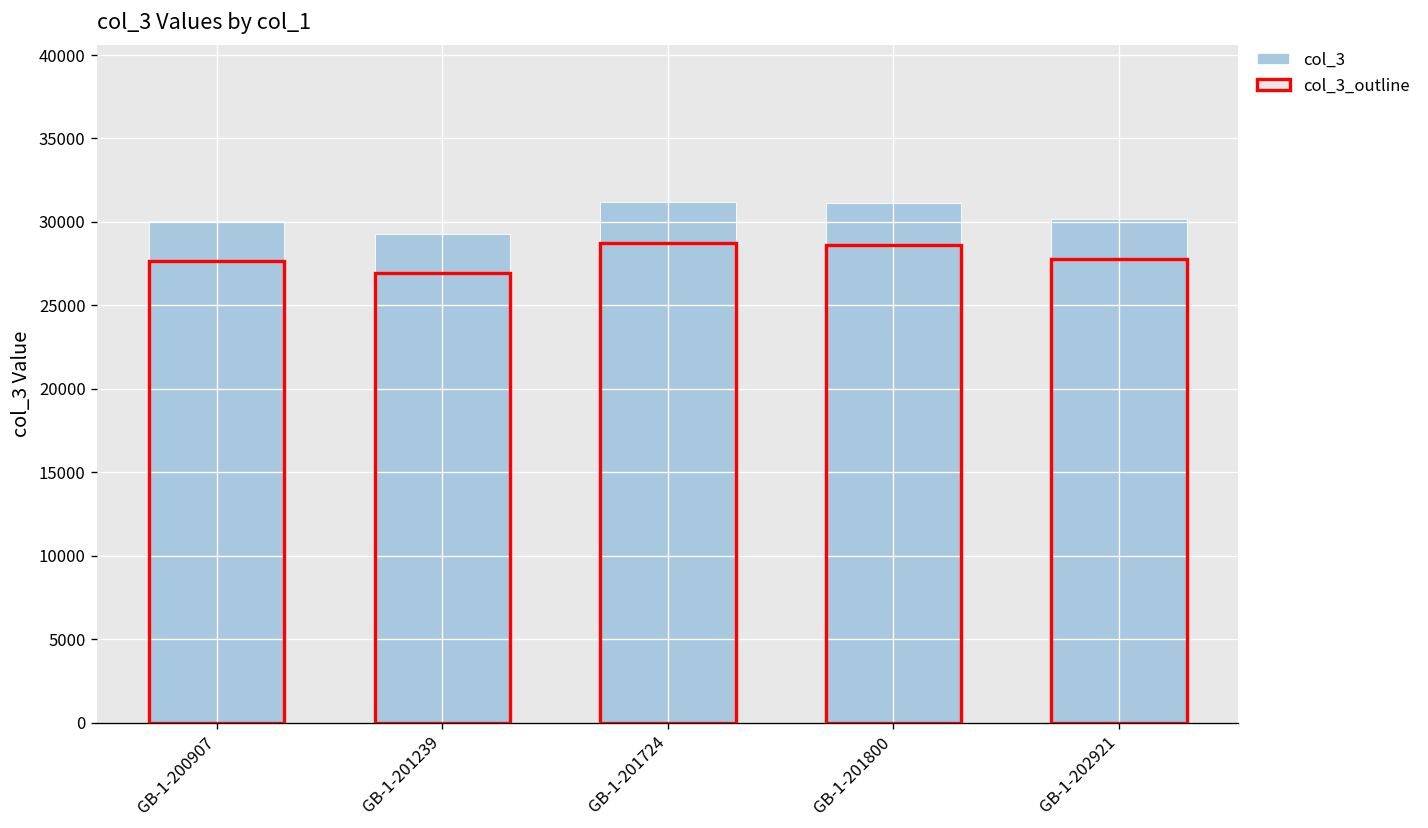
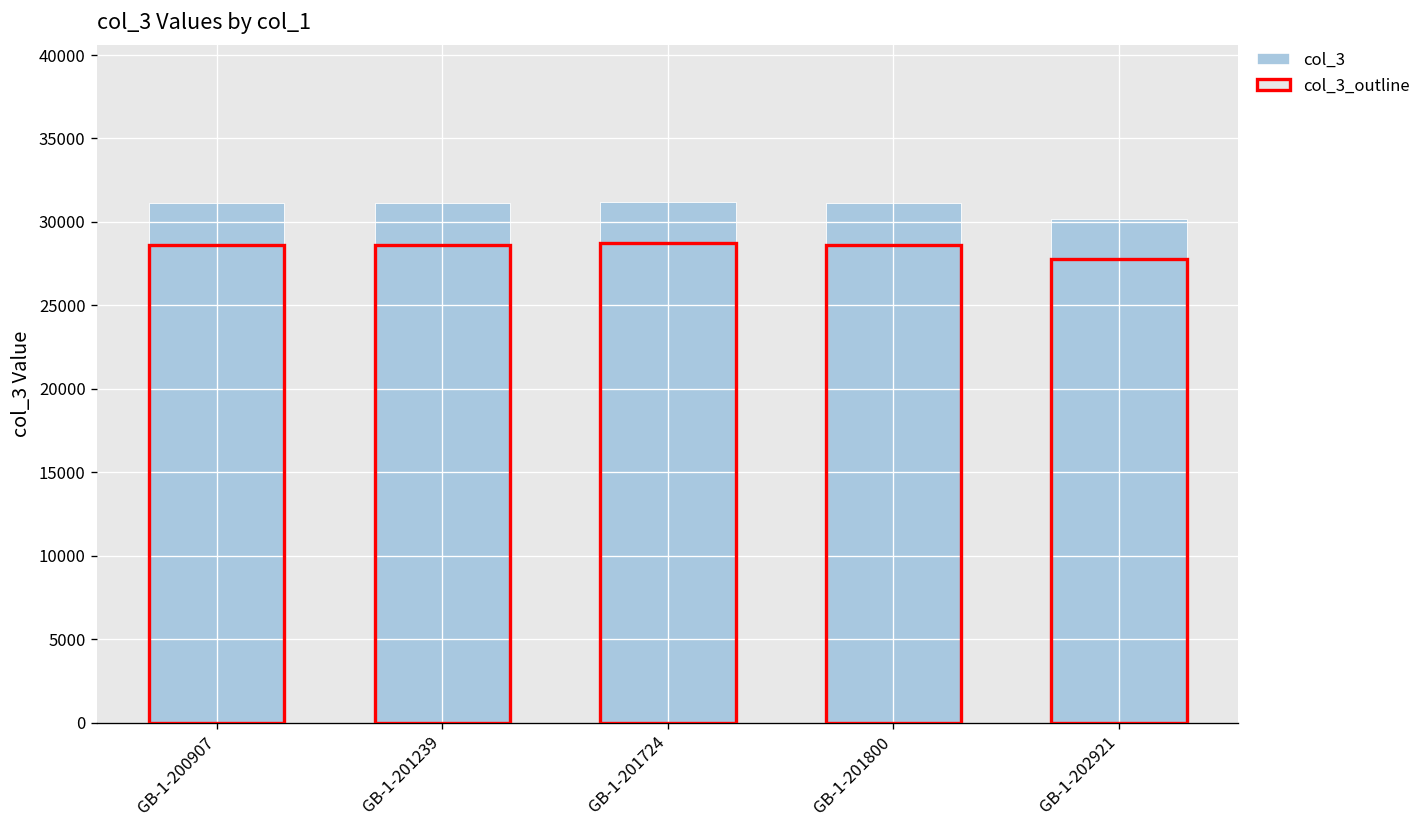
  {
-   "GB-1-200907": 30100,
-   "GB-1-201239": 29300,
+   "GB-1-200907": 31100,
+   "GB-1-201239": 31100,
    "GB-1-201724": 31200,
    "GB-1-201800": 31100,
    "GB-1-202921": 30200
  }
